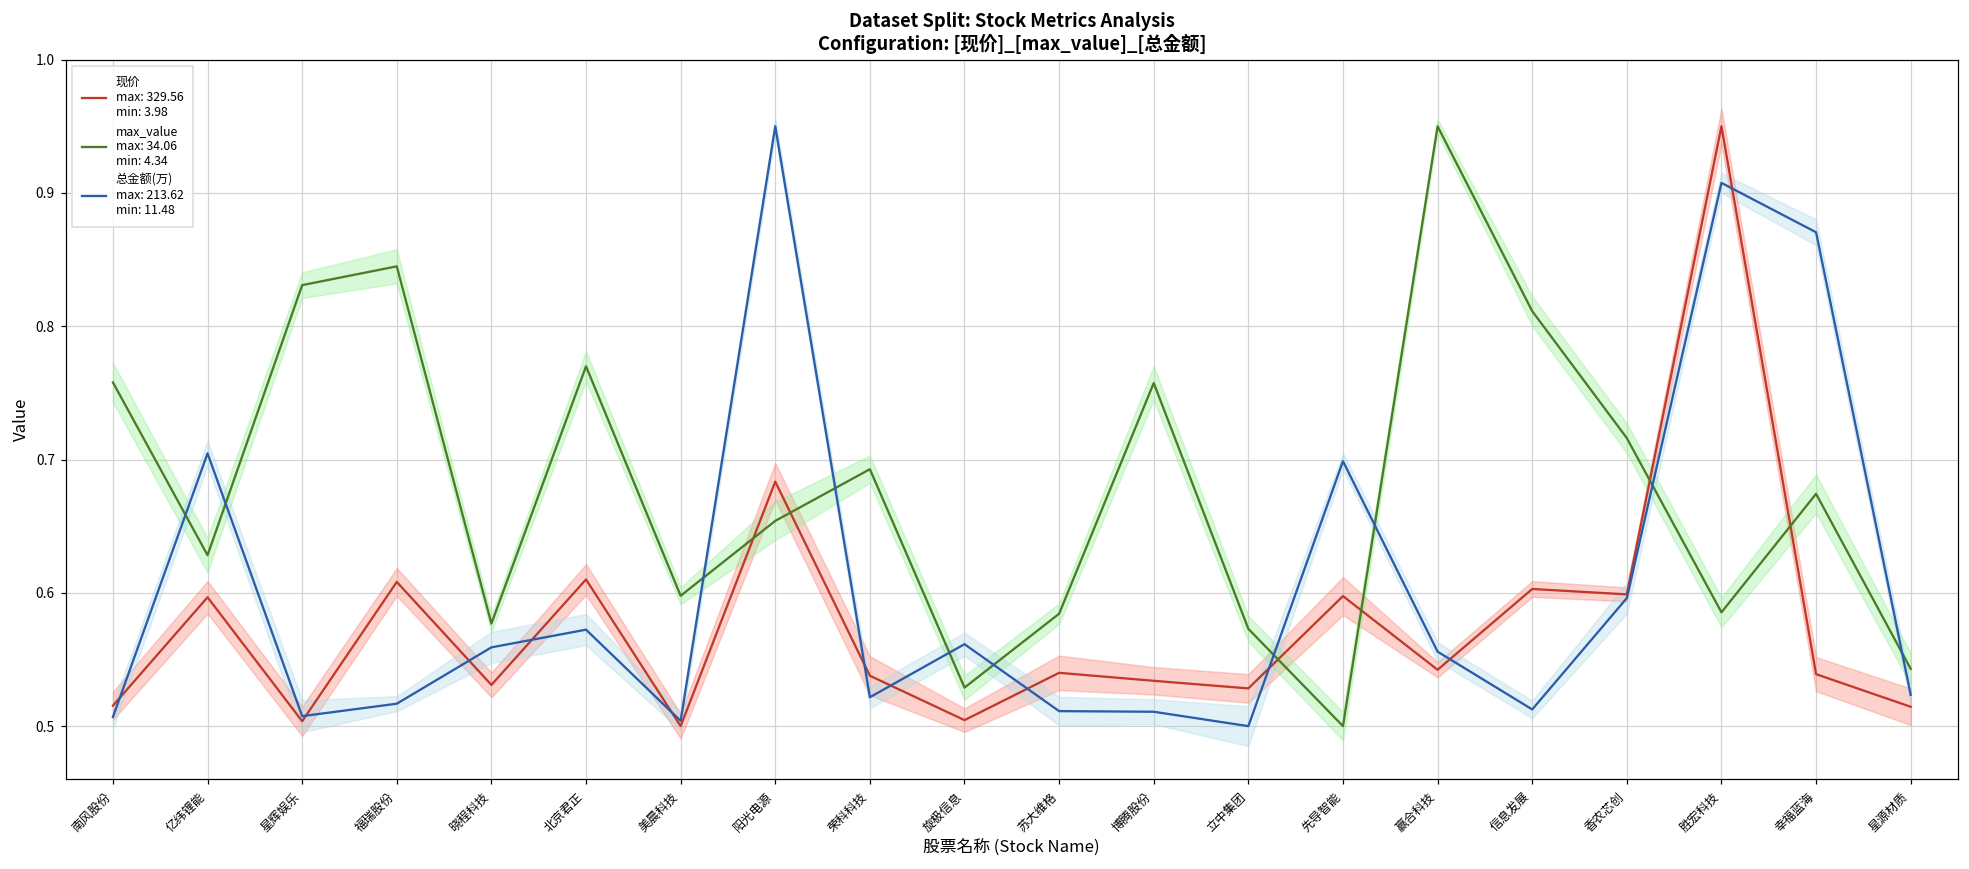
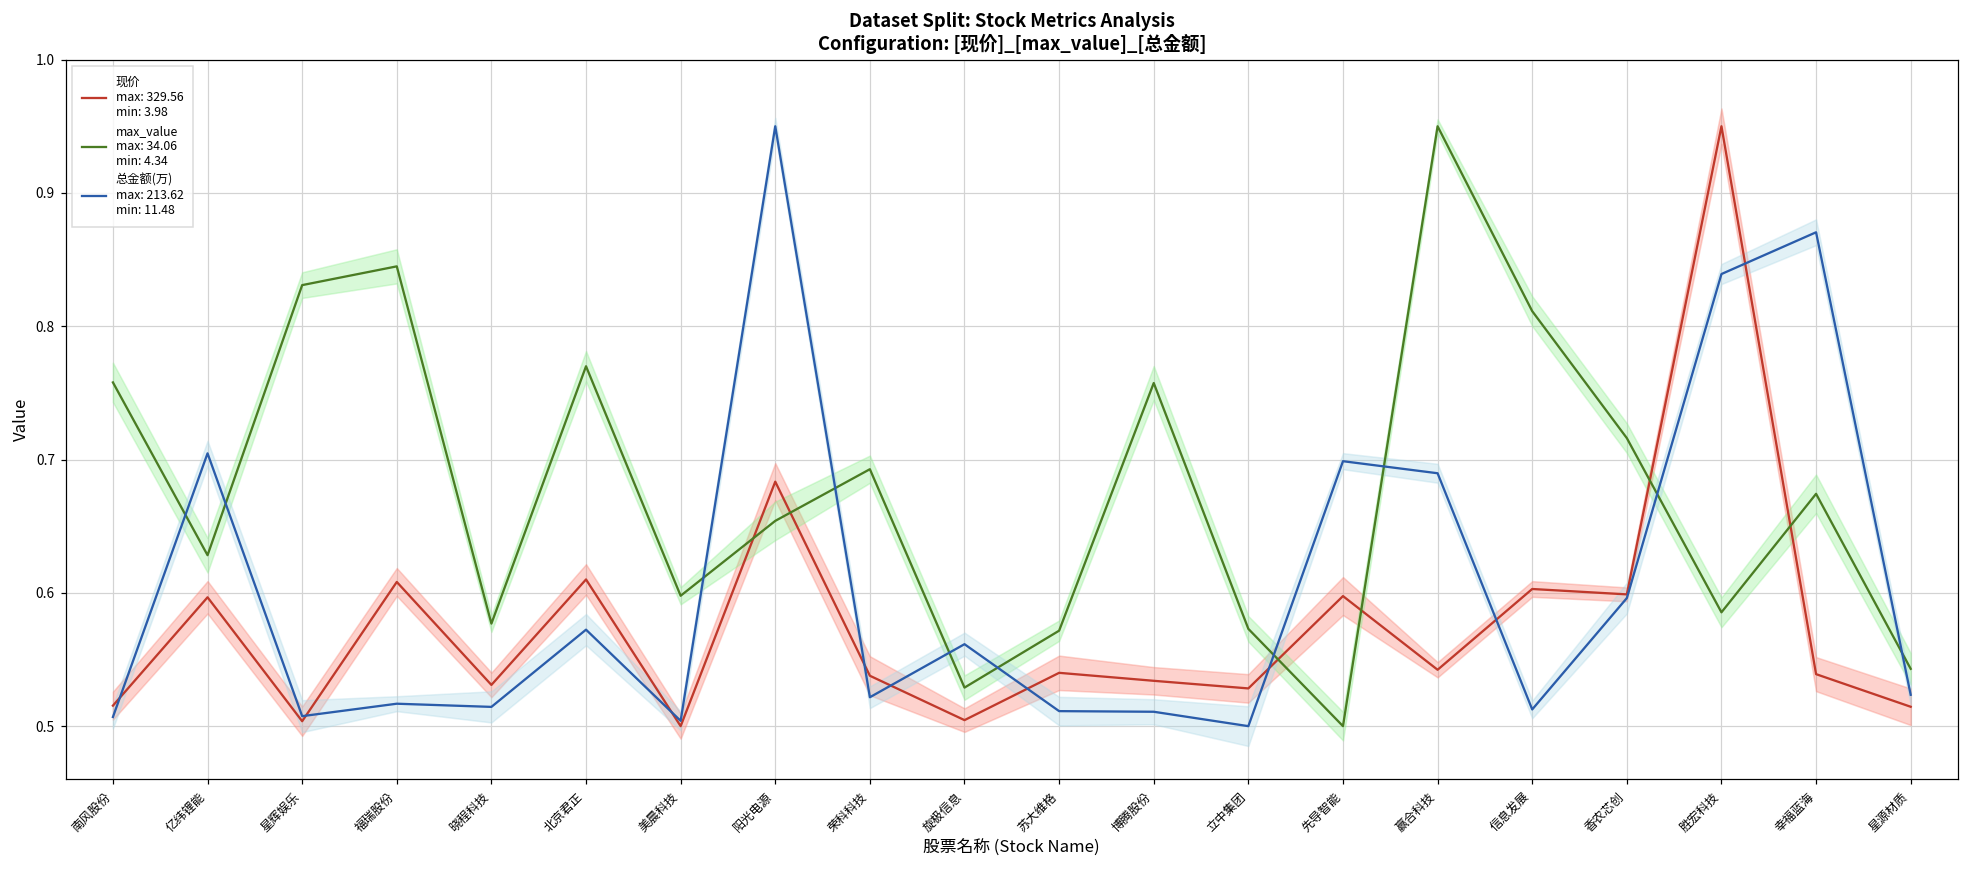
  {
    "现价 max: 329.56 min: 3.98": {
      "亿纬锂能": 0.597,
      "星辉娱乐": 0.504,
      "福瑞股份": 0.608,
      "晓程科技": 0.531,
      "北京君正": 0.610,
      "美晨科技": 0.500,
      "阳光电源": 0.683,
      "荣科科技": 0.538,
      "旋极信息": 0.505,
      "苏大维格": 0.540,
      "博腾股份": 0.534,
      "立中集团": 0.528,
      "先导智能": 0.598,
      "赢合科技": 0.542,
      "信息发展": 0.603,
      "香农芯创": 0.599,
      "胜宏科技": 0.950,
      "幸福蓝海": 0.539,
      "星源材质": 0.515
    },
    "max_value max: 34.06 min: 4.34": {
      "南风股份": 0.758,
      "亿纬锂能": 0.628,
      "星辉娱乐": 0.831,
      "福瑞股份": 0.845,
      "晓程科技": 0.577,
      "北京君正": 0.770,
      "美晨科技": 0.598,
      "阳光电源": 0.654,
      "荣科科技": 0.693,
      "旋极信息": 0.529,
-     "苏大维格": 0.584,
+     "苏大维格": 0.572,
      "博腾股份": 0.757,
      "立中集团": 0.573,
      "先导智能": 0.500,
      "赢合科技": 0.950,
      "信息发展": 0.811,
      "香农芯创": 0.716,
      "胜宏科技": 0.585,
      "幸福蓝海": 0.674,
      "星源材质": 0.543
    },
    "总金额(万) max: 213.62 min: 11.48": {
      "南风股份": 0.507,
      "亿纬锂能": 0.705,
      "星辉娱乐": 0.508,
      "福瑞股份": 0.517,
-     "晓程科技": 0.559,
+     "晓程科技": 0.514,
      "北京君正": 0.572,
      "美晨科技": 0.504,
      "阳光电源": 0.950,
      "荣科科技": 0.522,
      "旋极信息": 0.561,
      "苏大维格": 0.511,
      "博腾股份": 0.511,
      "立中集团": 0.500,
      "先导智能": 0.699,
-     "赢合科技": 0.556,
+     "赢合科技": 0.690,
      "信息发展": 0.513,
      "香农芯创": 0.596,
-     "胜宏科技": 0.908,
+     "胜宏科技": 0.839,
      "幸福蓝海": 0.870,
      "星源材质": 0.524
    }
  }
